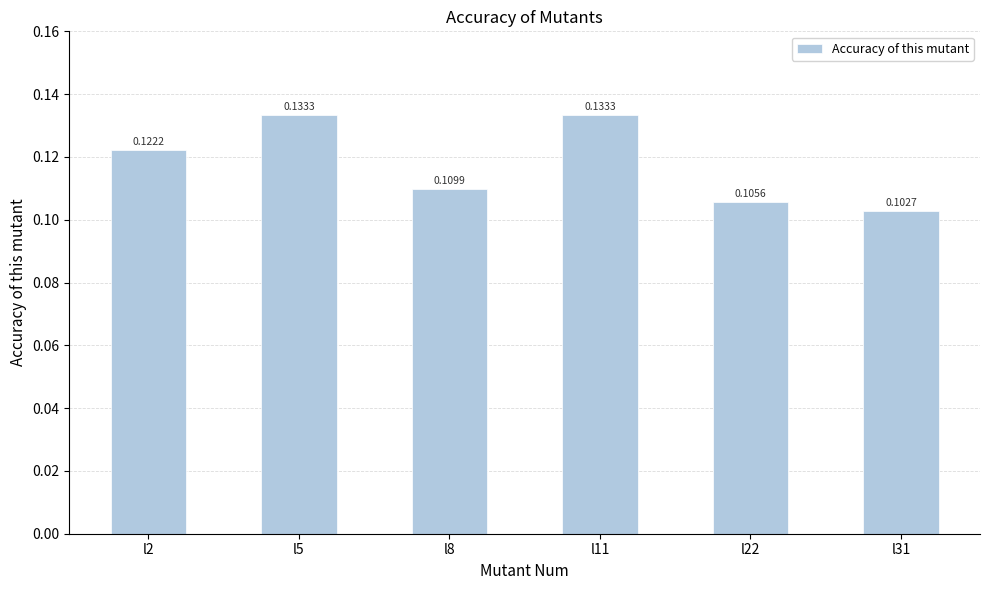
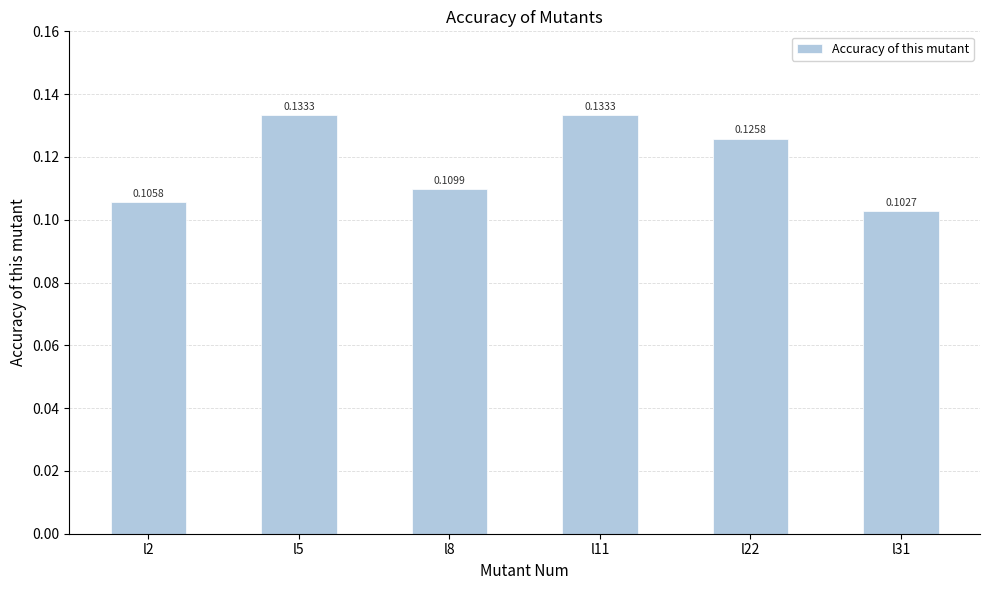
  {
-   "l2": 0.1222,
+   "l2": 0.1058,
    "l5": 0.1333,
    "l8": 0.1099,
    "l11": 0.1333,
-   "l22": 0.1056,
+   "l22": 0.1258,
    "l31": 0.1027
  }
